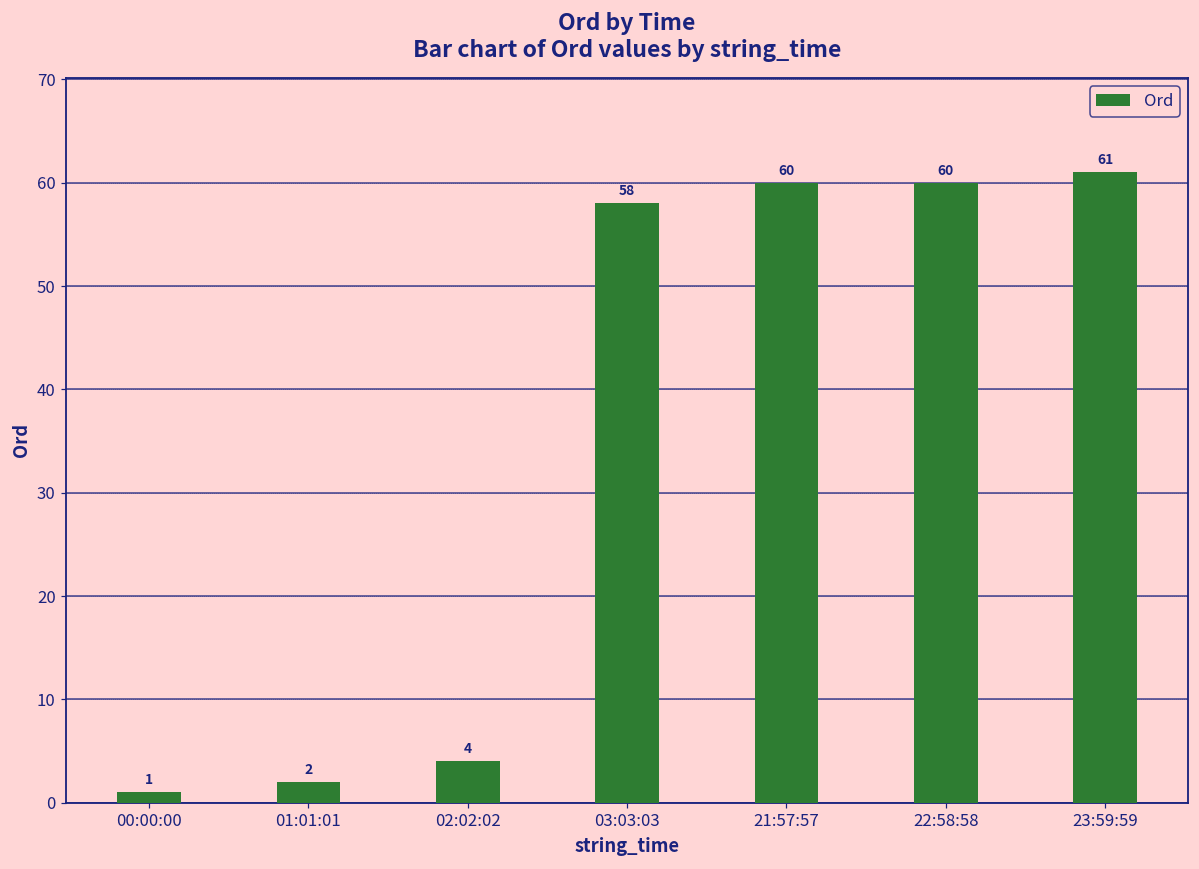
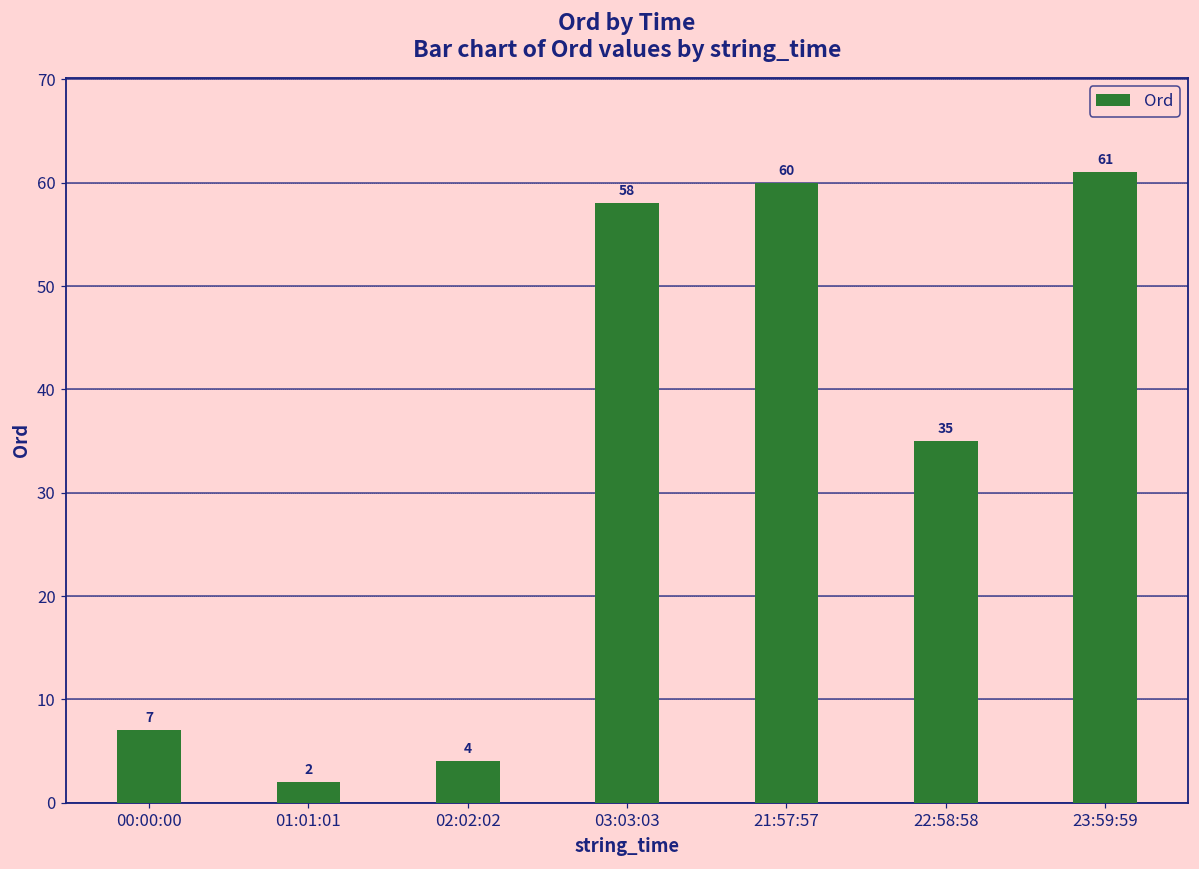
  {
-   "00:00:00": 1,
+   "00:00:00": 7,
    "01:01:01": 2,
    "02:02:02": 4,
    "03:03:03": 58,
    "21:57:57": 60,
-   "22:58:58": 60,
+   "22:58:58": 35,
    "23:59:59": 61
  }
